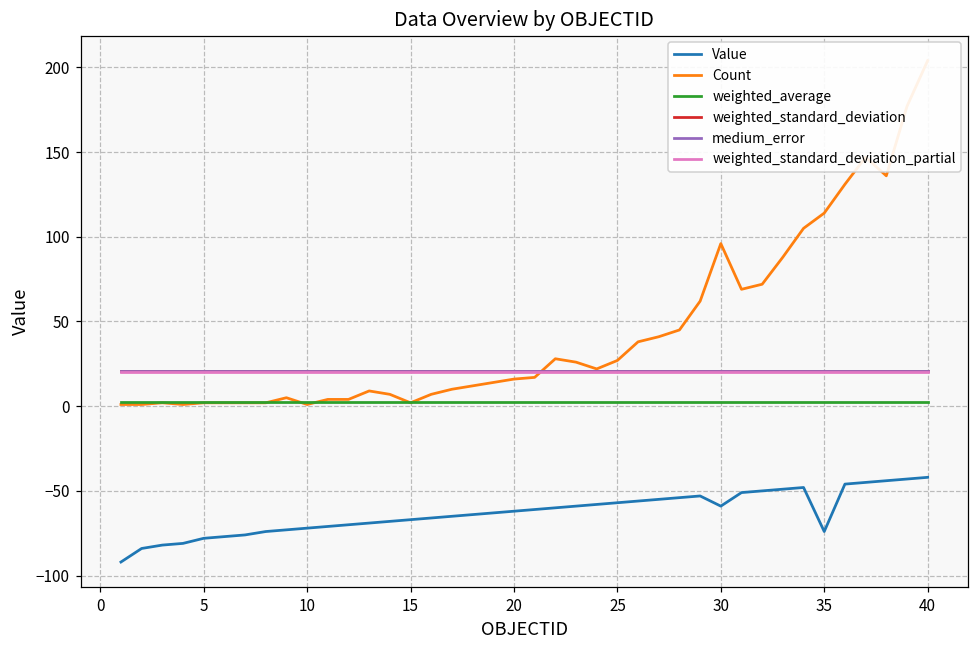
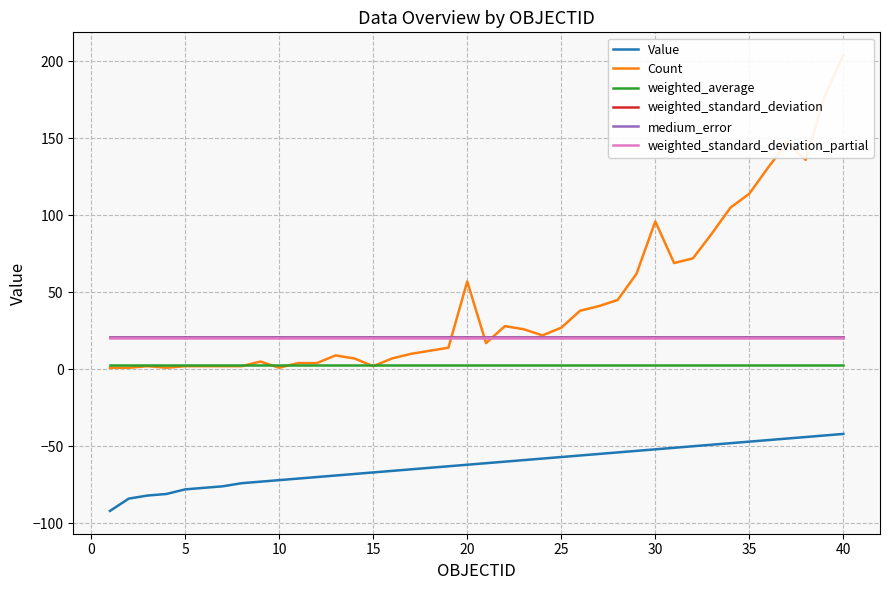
  {
    "Value": {
      "5": -78,
      "10": -72,
      "15": -67,
      "20": -62,
      "25": -57,
-     "30": -59,
-     "35": -74,
+     "30": -52,
+     "35": -47,
      "40": -42
    },
    "Count": {
-     "20": 16,
+     "20": 57,
      "25": 27,
      "30": 96,
      "35": 114
    },
    "weighted_average": {
      "20": 3,
      "25": 3,
      "30": 3,
      "35": 3,
      "40": 3
    }
  }
